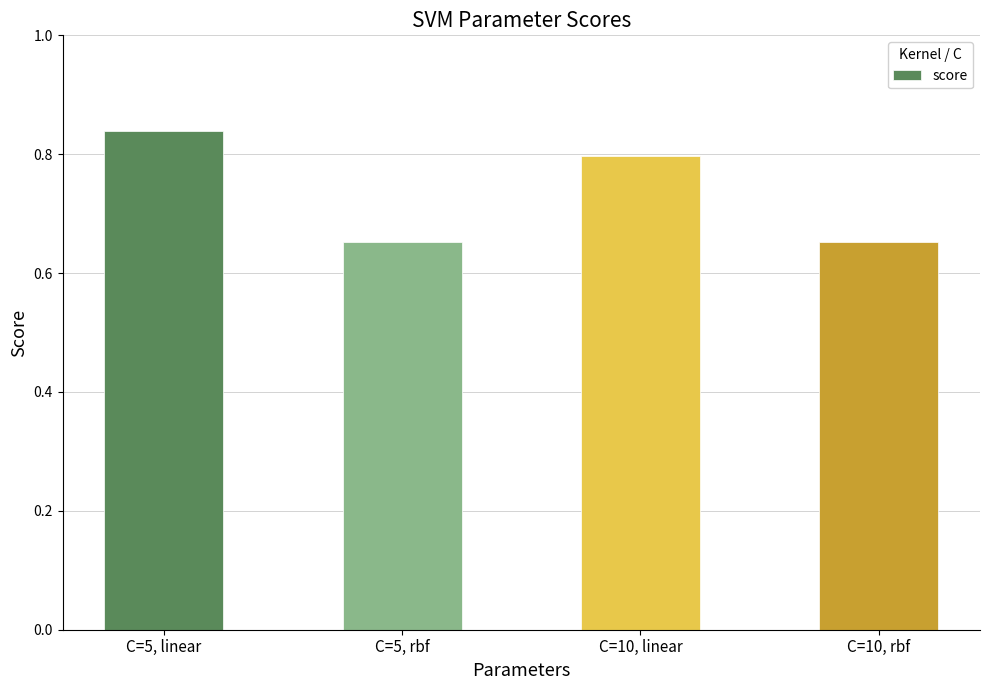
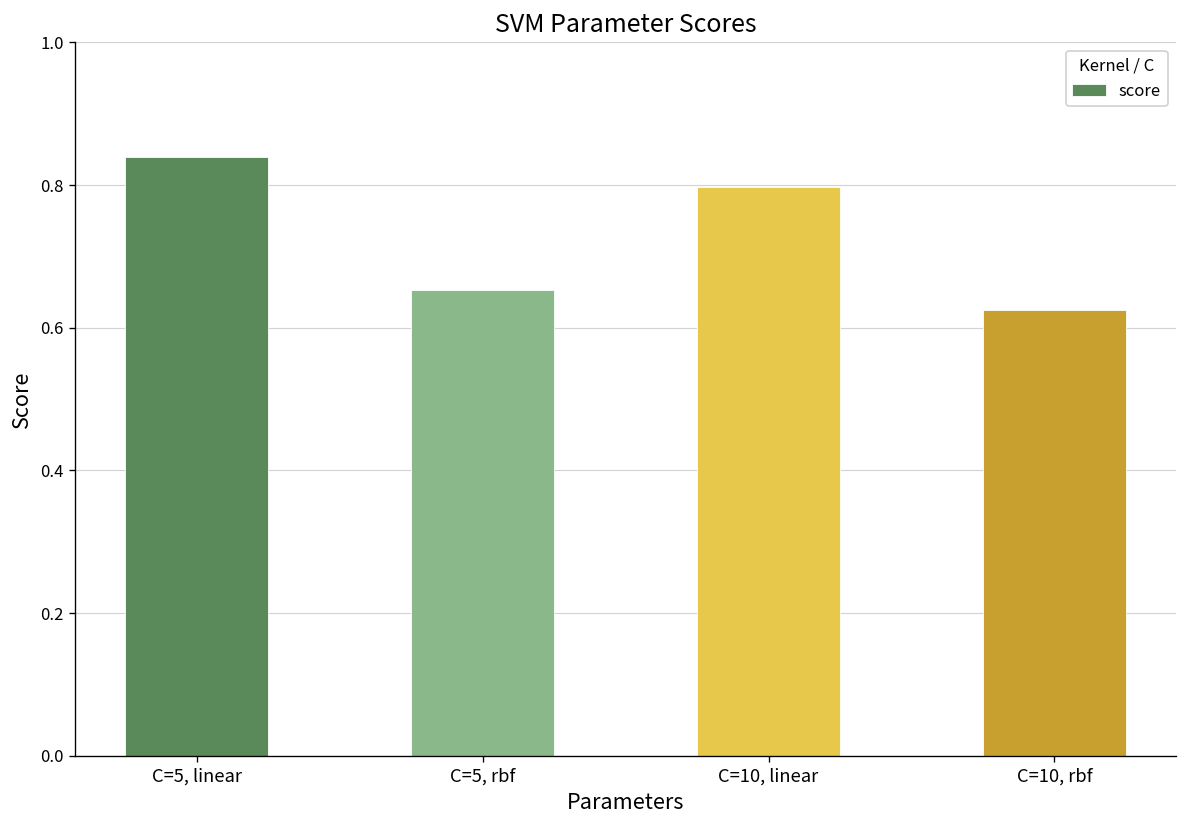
  {
    "C=5, linear": 0.84,
    "C=5, rbf": 0.65,
    "C=10, linear": 0.80,
-   "C=10, rbf": 0.65
+   "C=10, rbf": 0.63
  }
